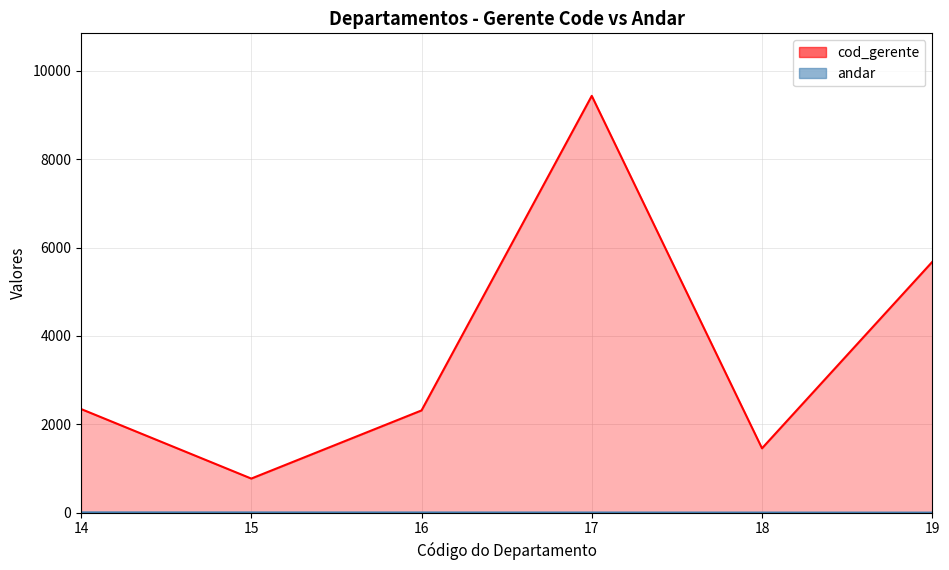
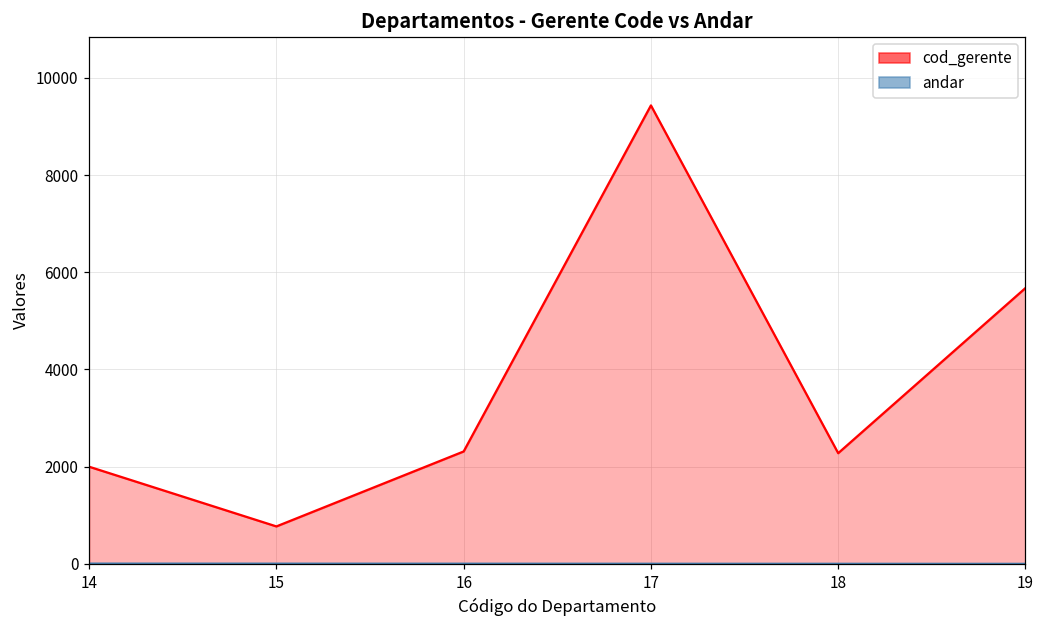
  {
    "cod_gerente": {
-     "14": 2300,
+     "14": 2000,
      "15": 800,
      "16": 2300,
      "17": 9400,
-     "18": 1500,
+     "18": 2300,
      "19": 5700
    },
    "andar": {
      "14": 0,
      "15": 0,
      "16": 0,
      "17": 0,
      "18": 0,
      "19": 0
    }
  }
